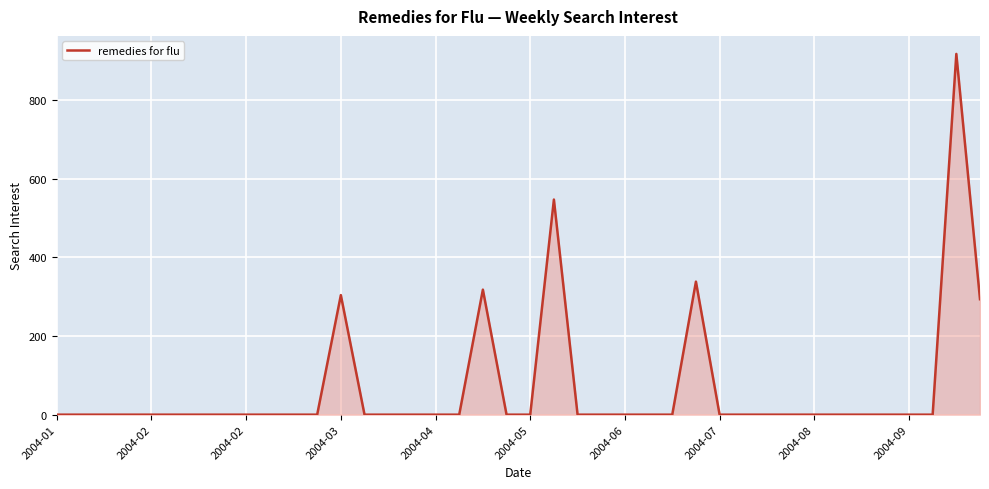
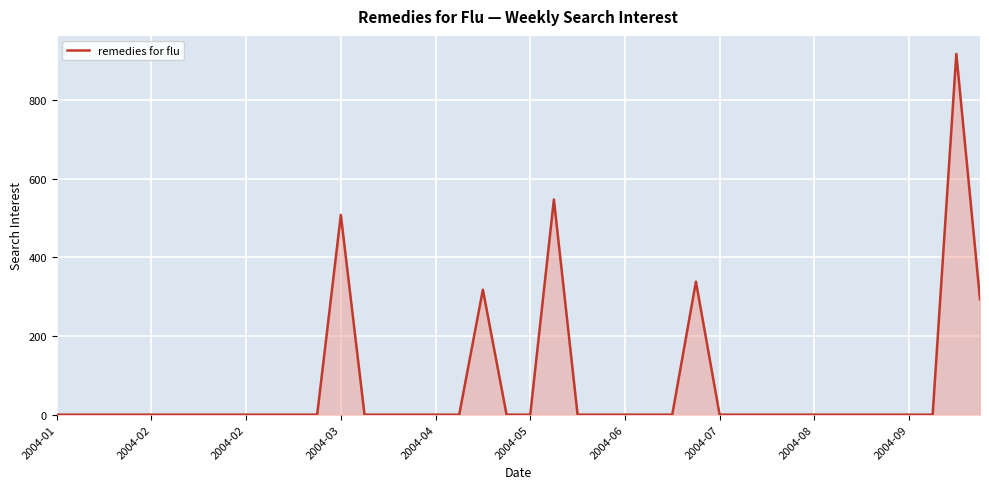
  {
    "2004-01": 0,
-   "2004-03": 300,
+   "2004-03": 510,
    "2004-04": 0,
    "2004-05": 0,
    "2004-06": 0,
    "2004-07": 0,
    "2004-08": 0,
    "2004-09": 0
  }
